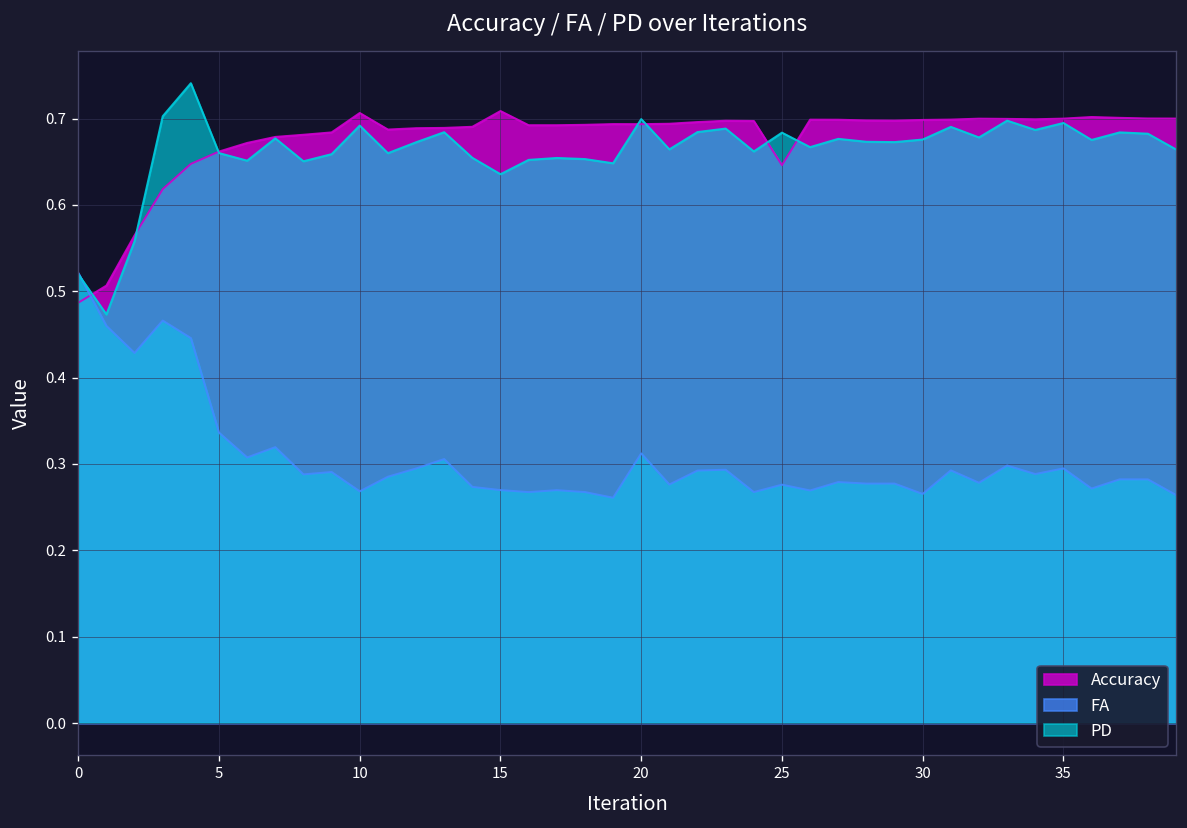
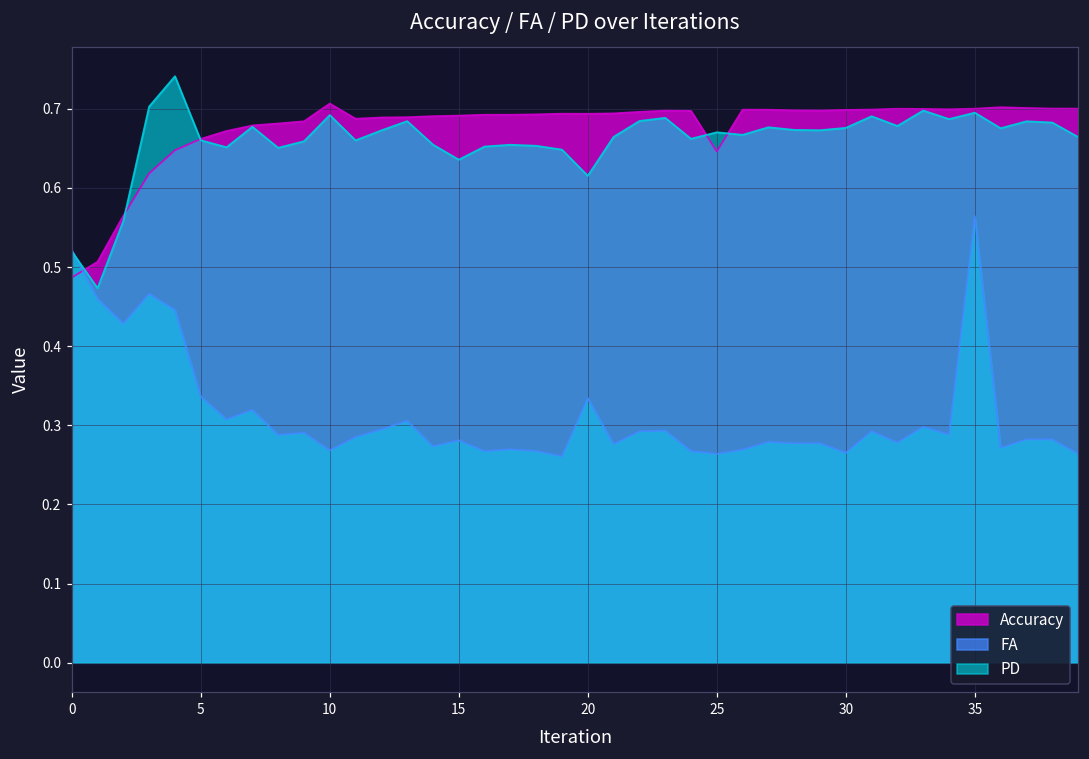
  {
    "Accuracy": {
      "0": 0.49,
      "10": 0.71,
-     "15": 0.71,
+     "15": 0.69,
      "20": 0.69,
      "25": 0.65,
      "30": 0.70,
      "35": 0.70
    },
    "FA": {
      "5": 0.34,
      "10": 0.27,
-     "15": 0.27,
-     "20": 0.31,
-     "25": 0.28,
+     "15": 0.28,
+     "20": 0.33,
+     "25": 0.26,
      "30": 0.27,
-     "35": 0.29
+     "35": 0.56
    },
    "PD": {
      "10": 0.69,
      "15": 0.64,
-     "20": 0.70,
-     "25": 0.68,
+     "20": 0.62,
+     "25": 0.67,
      "30": 0.68,
      "35": 0.69
    }
  }
